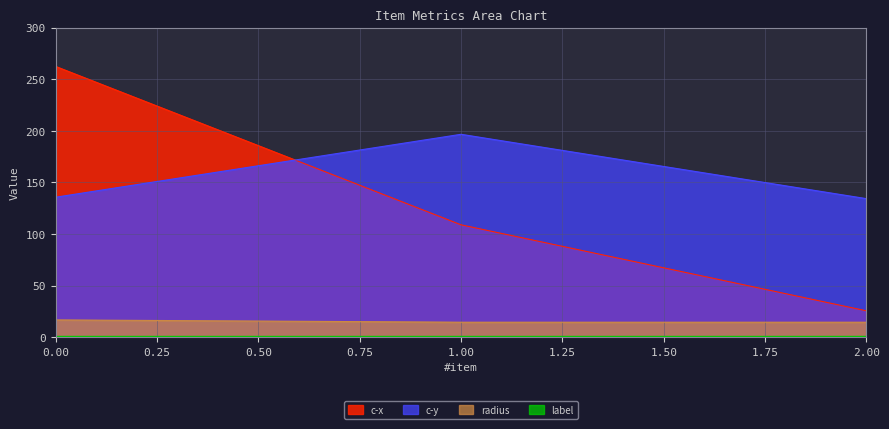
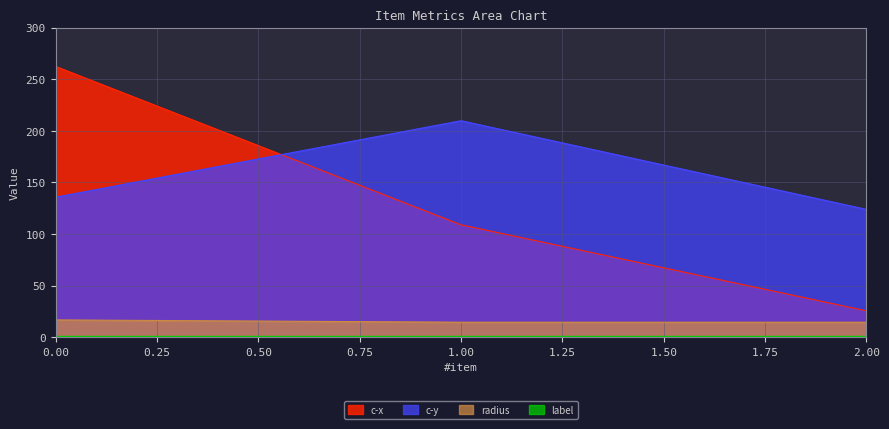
  {
    "c-x": {
      "0.00": 263,
      "1.00": 109,
      "2.00": 26
    },
    "c-y": {
      "0.00": 136,
-     "1.00": 197,
-     "2.00": 134
+     "1.00": 210,
+     "2.00": 124
    },
    "radius": {
      "0.00": 17,
      "1.00": 15,
      "2.00": 15
    },
    "label": {
      "0.00": 1,
      "1.00": 1,
      "2.00": 1
    }
  }
